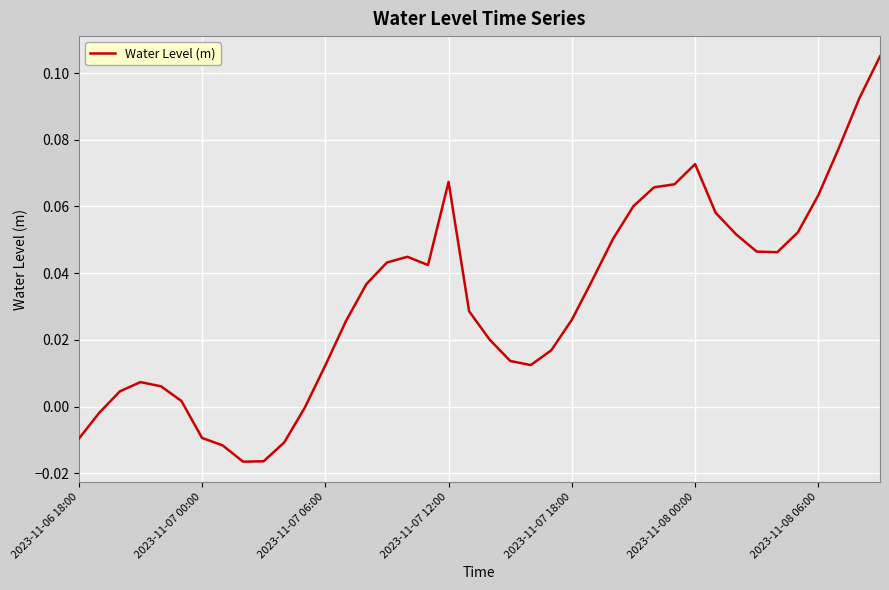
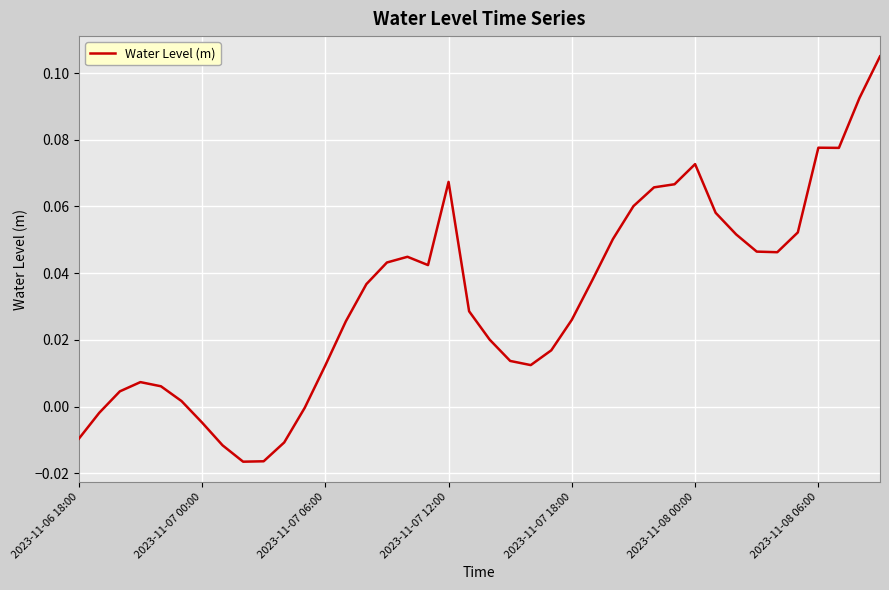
  {
    "2023-11-06 18:00": -0.010,
-   "2023-11-07 00:00": -0.009,
+   "2023-11-07 00:00": -0.005,
    "2023-11-07 06:00": 0.012,
    "2023-11-07 12:00": 0.067,
    "2023-11-07 18:00": 0.026,
    "2023-11-08 00:00": 0.073,
-   "2023-11-08 06:00": 0.063
+   "2023-11-08 06:00": 0.078
  }
